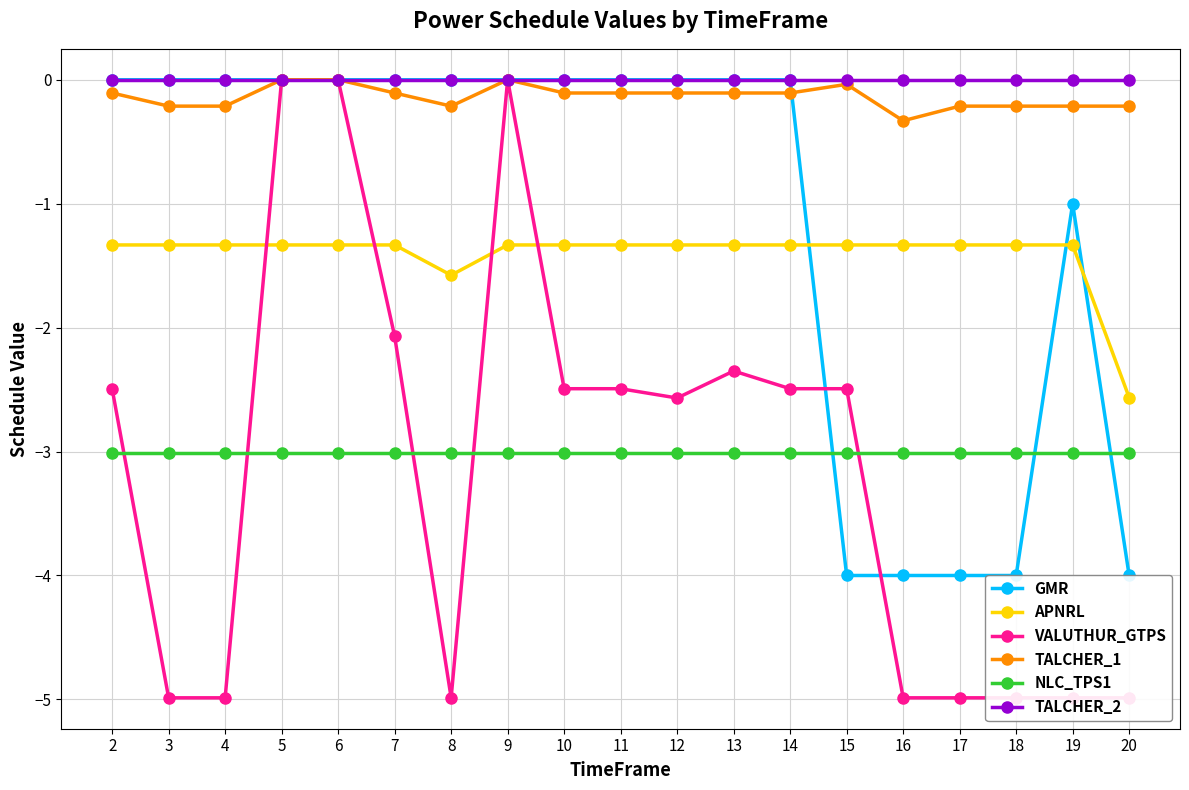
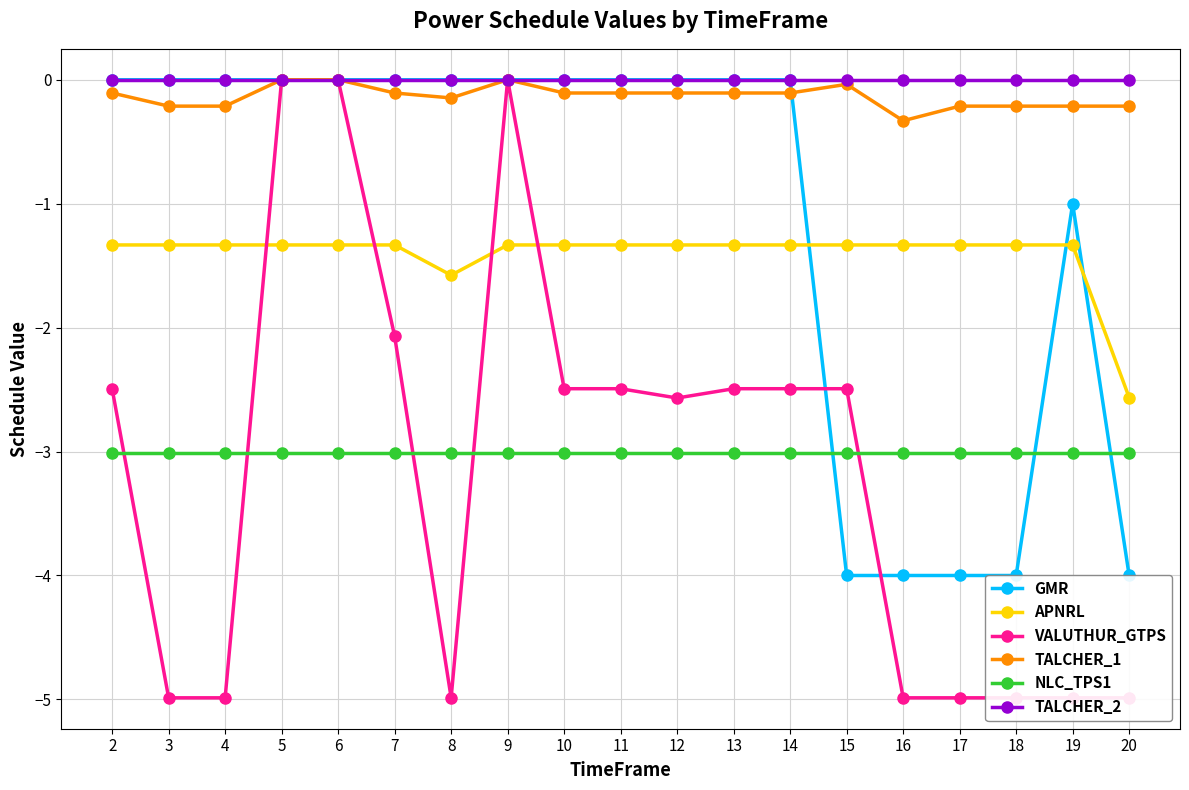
  {
    "GMR": {
      "15": -4.00,
      "16": -4.00,
      "17": -4.00,
      "19": -1.00
    },
    "APNRL": {
      "2": -1.33,
      "3": -1.33,
      "4": -1.33,
      "5": -1.33,
      "6": -1.33,
      "7": -1.33,
      "8": -1.58,
      "9": -1.33,
      "10": -1.33,
      "11": -1.33,
      "12": -1.33,
      "13": -1.33,
      "14": -1.33,
      "15": -1.33,
      "16": -1.33,
      "17": -1.33,
      "18": -1.33,
      "19": -1.33,
      "20": -2.56
    },
    "VALUTHUR_GTPS": {
      "2": -2.49,
      "3": -4.99,
      "4": -4.99,
      "7": -2.07,
      "8": -4.99,
      "10": -2.49,
      "11": -2.49,
      "12": -2.57,
-     "13": -2.35,
+     "13": -2.49,
      "14": -2.49,
      "15": -2.49,
      "16": -4.99,
      "17": -4.99
    },
    "TALCHER_1": {
      "2": -0.11,
      "3": -0.21,
      "4": -0.21,
      "7": -0.11,
-     "8": -0.21,
+     "8": -0.15,
      "10": -0.11,
      "11": -0.11,
      "12": -0.11,
      "13": -0.11,
      "14": -0.11,
      "15": -0.04,
      "16": -0.33,
      "17": -0.21,
      "18": -0.21,
      "19": -0.21,
      "20": -0.21
    },
    "NLC_TPS1": {
      "2": -3.01,
      "3": -3.01,
      "4": -3.01,
      "5": -3.01,
      "6": -3.01,
      "7": -3.01,
      "8": -3.01,
      "9": -3.01,
      "10": -3.01,
      "11": -3.01,
      "12": -3.01,
      "13": -3.01,
      "14": -3.01,
      "15": -3.01,
      "16": -3.01,
      "17": -3.01,
      "18": -3.01,
      "19": -3.01,
      "20": -3.01
    },
    "TALCHER_2": {
      "15": 0.00,
      "16": 0.00,
      "17": 0.00,
      "18": 0.00,
      "19": 0.00,
      "20": 0.00
    }
  }
